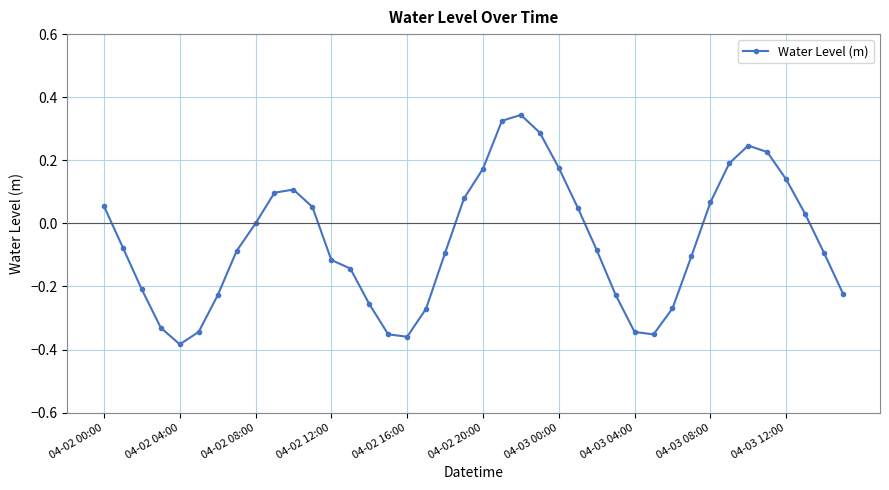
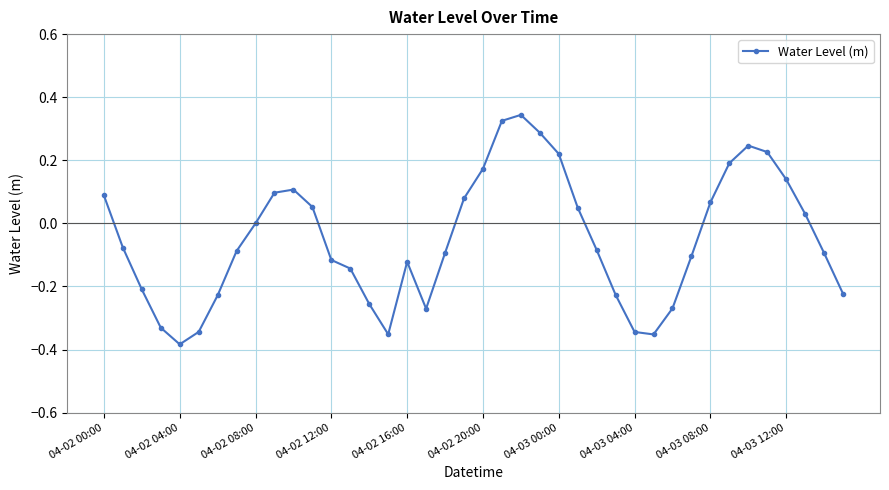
  {
-   "04-02 00:00": 0.05,
+   "04-02 00:00": 0.09,
    "04-02 04:00": -0.38,
    "04-02 08:00": 0.00,
    "04-02 12:00": -0.12,
-   "04-02 16:00": -0.36,
+   "04-02 16:00": -0.12,
    "04-02 20:00": 0.17,
-   "04-03 00:00": 0.18,
+   "04-03 00:00": 0.22,
    "04-03 04:00": -0.34,
    "04-03 08:00": 0.07,
    "04-03 12:00": 0.14
  }
